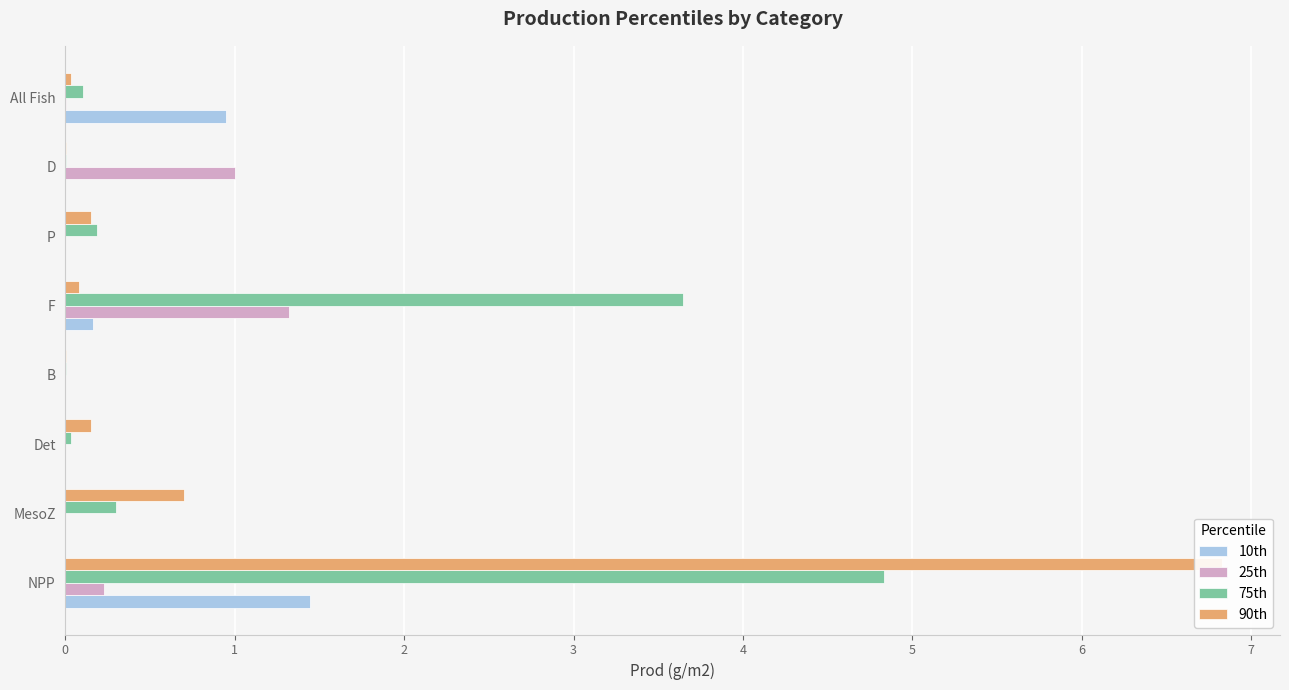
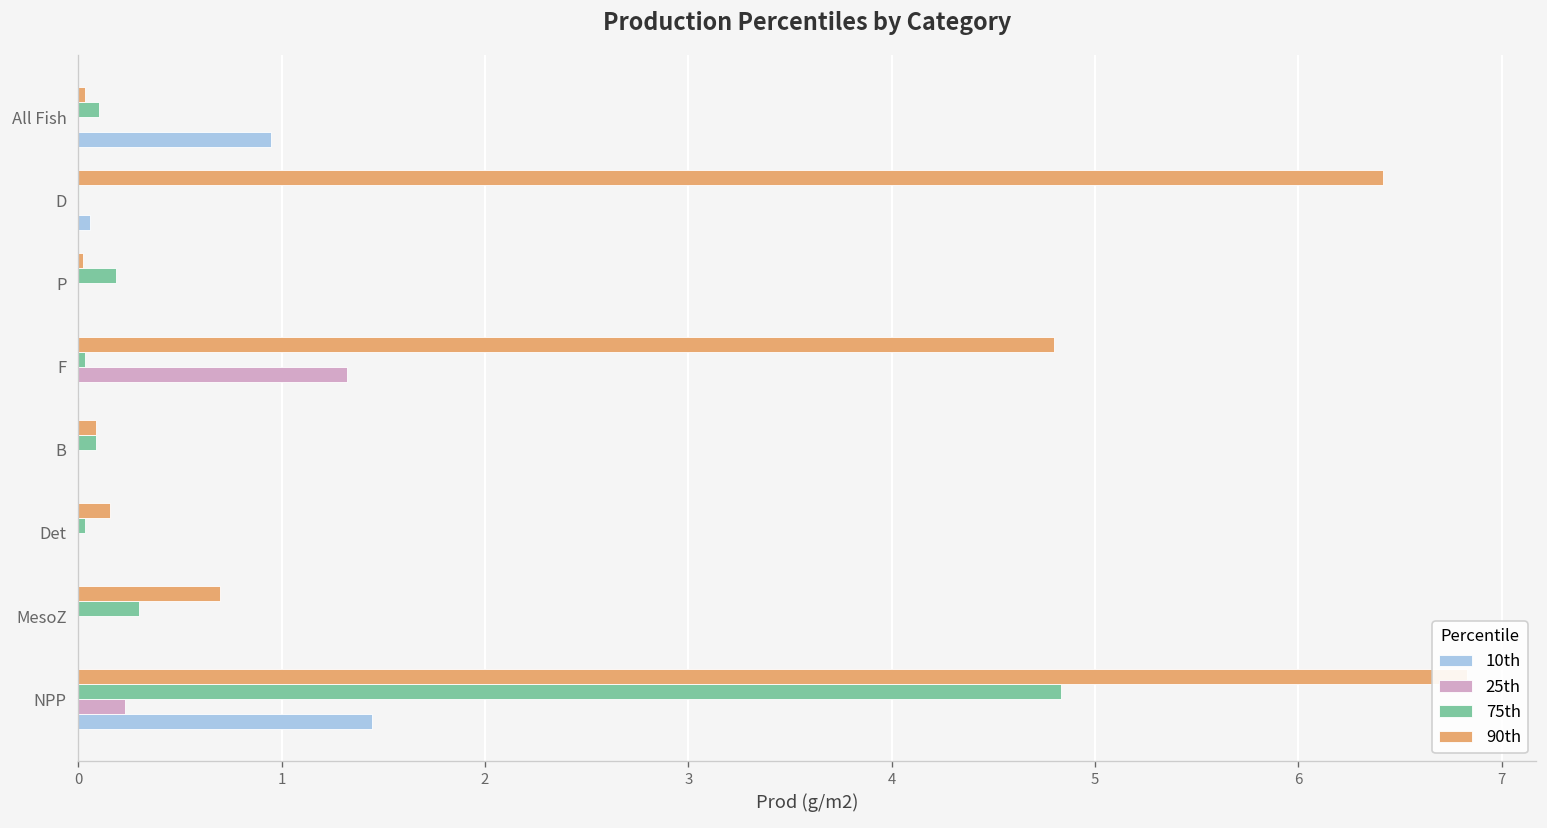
  {
    "10th": {
      "All Fish": 0.95,
-     "D": 0.00,
-     "F": 0.16,
+     "D": 0.06,
+     "F": 0.00,
      "B": 0.00,
      "Det": 0.00,
      "MesoZ": 0.00,
      "NPP": 1.44
    },
    "25th": {
-     "D": 1.00,
+     "D": 0.00,
      "F": 1.32,
      "B": 0.00,
      "Det": 0.00,
      "MesoZ": 0.00,
      "NPP": 0.23
    },
    "75th": {
      "All Fish": 0.10,
      "P": 0.18,
-     "F": 3.64,
-     "B": 0.00,
+     "F": 0.03,
+     "B": 0.09,
      "Det": 0.03,
      "MesoZ": 0.30,
      "NPP": 4.83
    },
    "90th": {
      "All Fish": 0.03,
-     "D": 0.01,
-     "P": 0.15,
-     "F": 0.08,
-     "B": 0.01,
+     "D": 6.42,
+     "P": 0.02,
+     "F": 4.80,
+     "B": 0.09,
      "Det": 0.15,
      "MesoZ": 0.70
    }
  }
